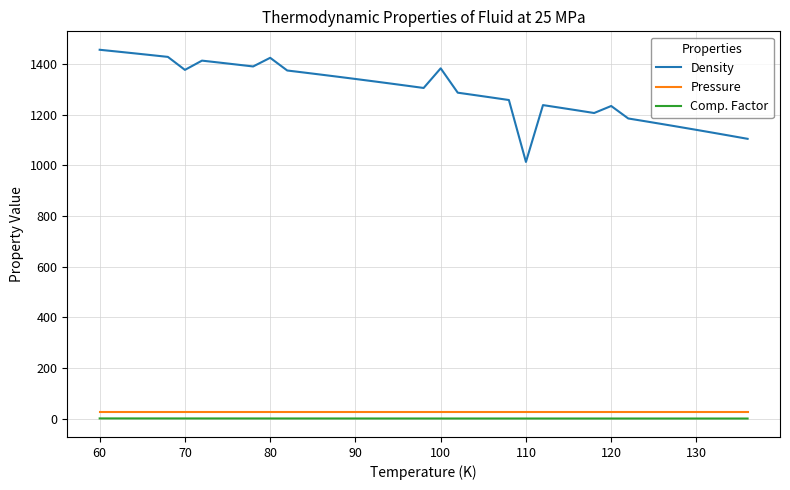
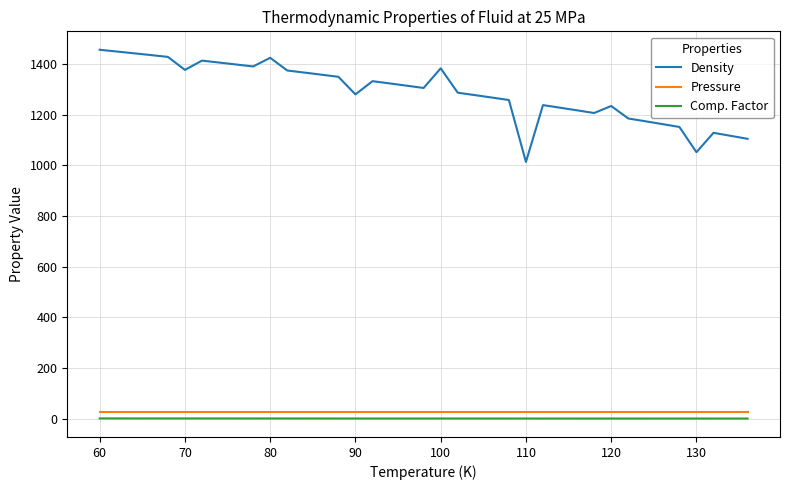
  {
    "Density": {
      "60": 1460,
      "70": 1380,
      "80": 1420,
-     "90": 1340,
+     "90": 1280,
      "100": 1380,
      "110": 1010,
      "120": 1230,
-     "130": 1140
+     "130": 1050
    },
    "Pressure": {
      "60": 30,
      "70": 30,
      "80": 30,
      "90": 30,
      "100": 30,
      "110": 30,
      "120": 30,
      "130": 30
    },
    "Comp. Factor": {
      "60": 0,
      "70": 0,
      "80": 0,
      "90": 0,
      "100": 0,
      "110": 0,
      "120": 0,
      "130": 0
    }
  }
